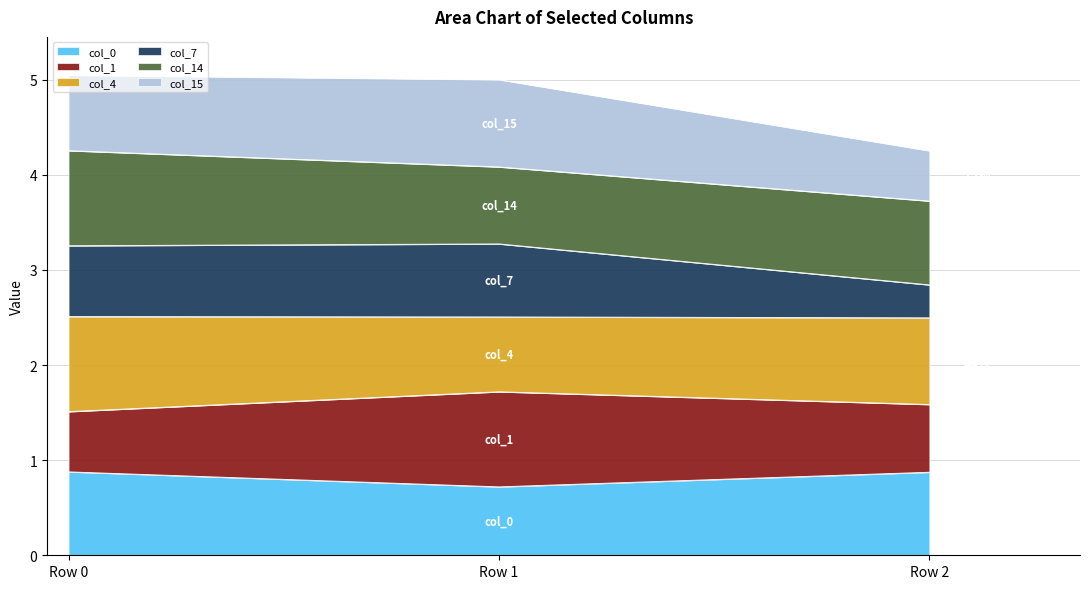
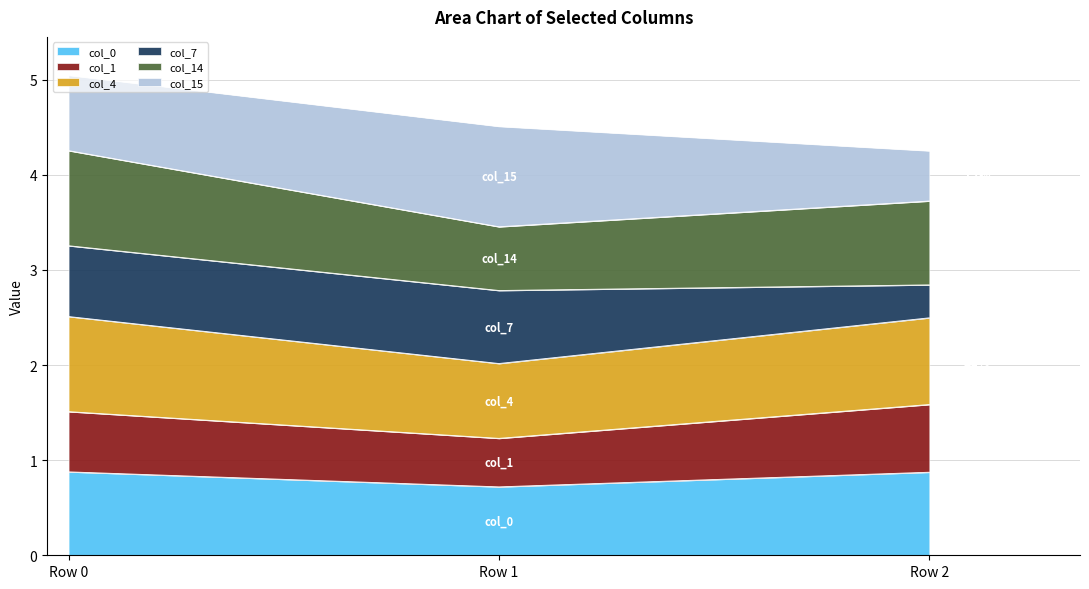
  {
    "col_0": {
      "Row 0": 0.9,
      "Row 1": 0.7,
      "Row 2": 0.9
    },
    "col_1": {
      "Row 0": 0.6,
-     "Row 1": 1.0,
+     "Row 1": 0.5,
      "Row 2": 0.7
    },
    "col_4": {
      "Row 0": 1.0,
      "Row 1": 0.8,
      "Row 2": 0.9
    },
    "col_7": {
      "Row 0": 0.7,
      "Row 1": 0.8,
      "Row 2": 0.3
    },
    "col_14": {
      "Row 0": 1.0,
-     "Row 1": 0.8,
+     "Row 1": 0.7,
      "Row 2": 0.9
    },
    "col_15": {
-     "Row 1": 0.9,
+     "Row 1": 1.1,
      "Row 2": 0.5
    }
  }
